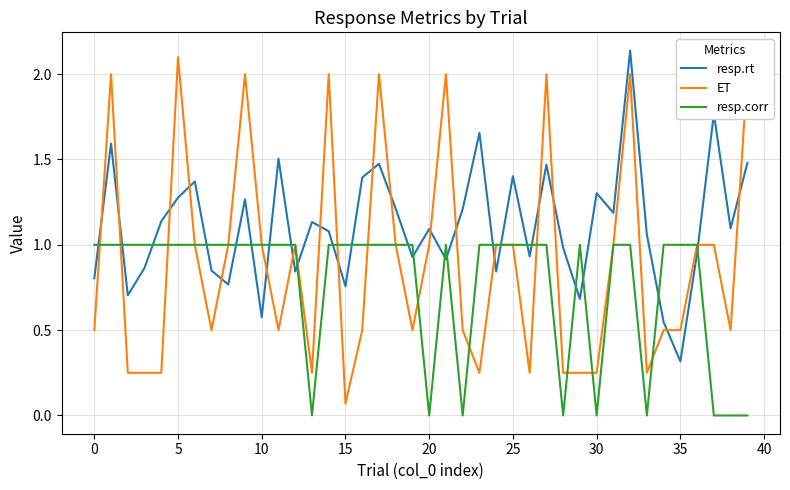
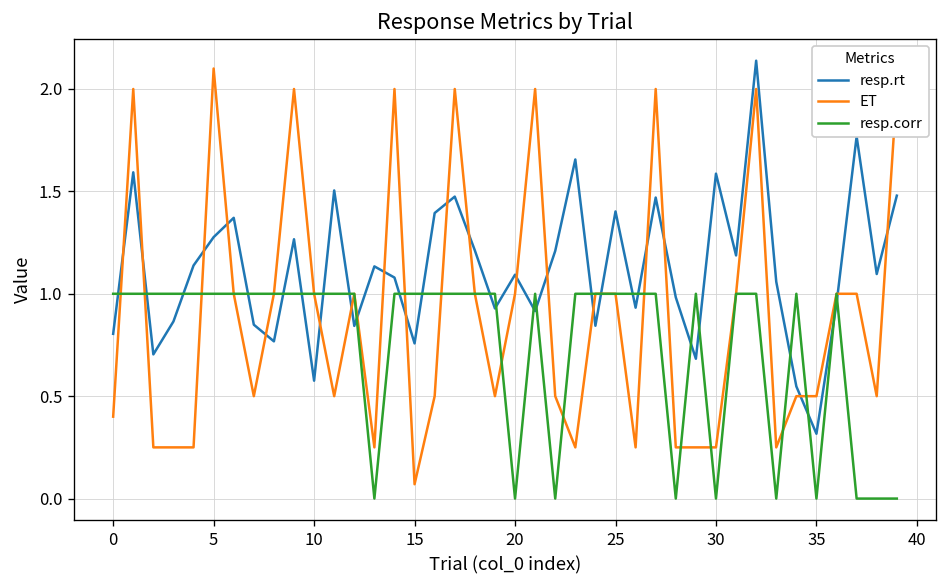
  {
    "resp.rt": {
      "0": 0.80,
      "5": 1.28,
      "10": 0.58,
      "15": 0.76,
      "20": 1.09,
      "25": 1.40,
-     "30": 1.30,
+     "30": 1.59,
      "35": 0.32
    },
    "ET": {
-     "0": 0.5,
+     "0": 0.4,
      "5": 2.1,
      "15": 0.07,
      "20": 1.0,
      "30": 0.25,
      "35": 0.5
    },
    "resp.corr": {
      "0": 1,
      "5": 1,
      "15": 1,
      "20": 0,
      "30": 0,
-     "35": 1
+     "35": 0
    }
  }
